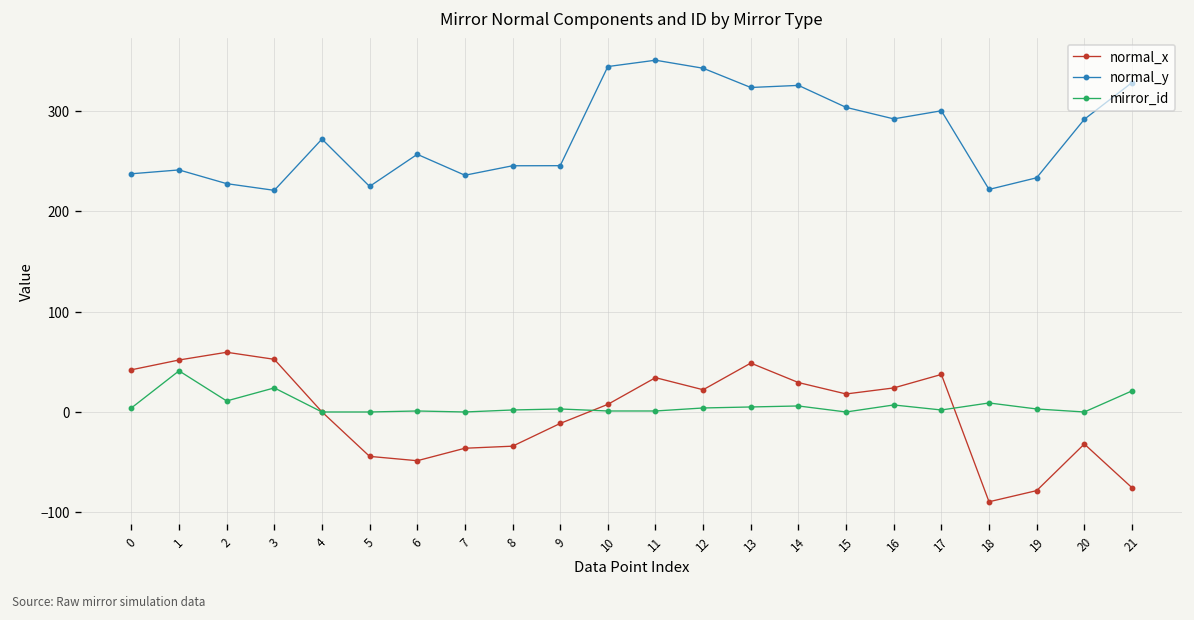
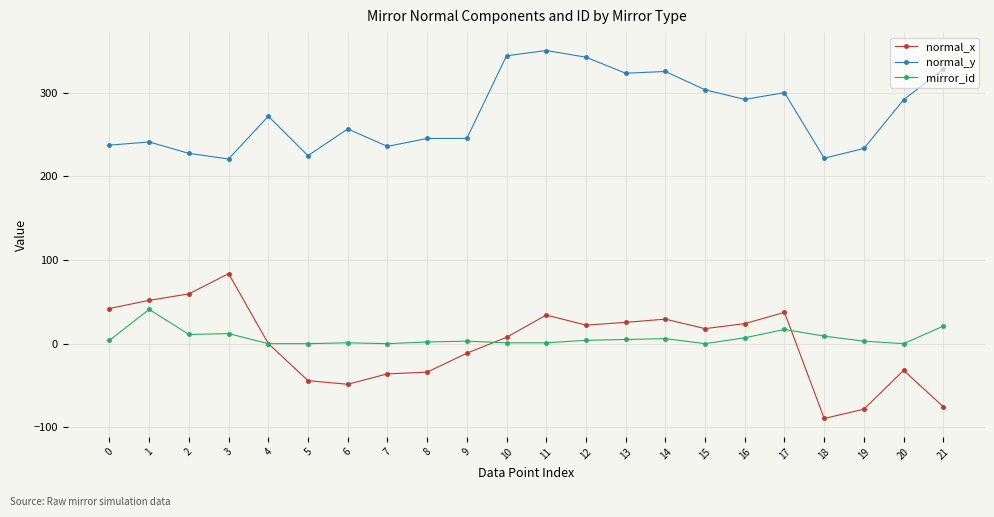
  {
    "normal_x": {
      "0": 40,
      "1": 50,
      "2": 60,
-     "3": 50,
+     "3": 80,
      "5": -40,
      "6": -50,
      "7": -40,
      "8": -30,
      "9": -10,
      "10": 10,
      "11": 30,
      "12": 20,
-     "13": 50,
+     "13": 30,
      "14": 30,
      "15": 20,
      "16": 20,
      "17": 40,
      "18": -90,
      "19": -80,
      "20": -30,
      "21": -80
    },
    "normal_y": {
      "0": 240,
      "1": 240,
      "2": 230,
      "3": 220,
      "4": 270,
      "5": 220,
      "6": 260,
      "7": 240,
      "8": 250,
      "9": 250,
      "10": 340,
      "11": 350,
      "12": 340,
      "13": 320,
      "14": 330,
      "15": 300,
      "16": 290,
      "17": 300,
      "18": 220,
      "19": 230,
      "20": 290
    },
    "mirror_id": {
      "0": 0,
      "1": 40,
      "2": 10,
-     "3": 20,
+     "3": 10,
      "5": 0,
      "6": 0,
      "7": 0,
      "8": 0,
      "9": 0,
      "10": 0,
      "11": 0,
      "12": 0,
      "13": 10,
      "14": 10,
      "15": 0,
      "16": 10,
-     "17": 0,
+     "17": 20,
      "18": 10,
      "19": 0,
      "20": 0,
      "21": 20
    }
  }
